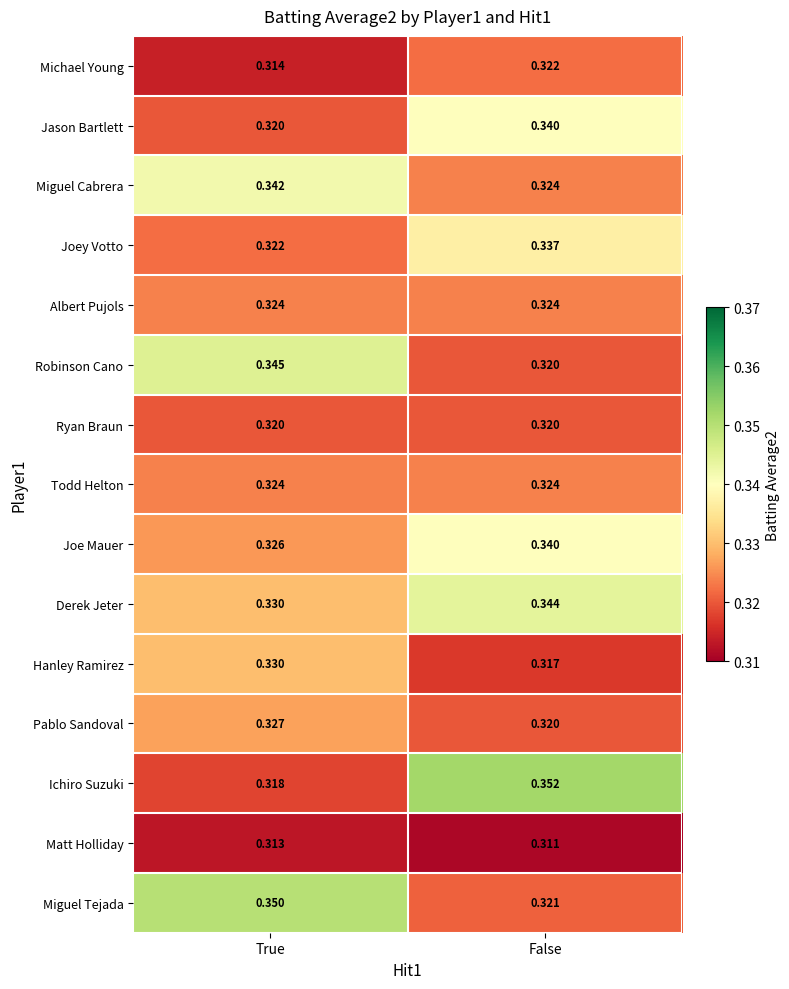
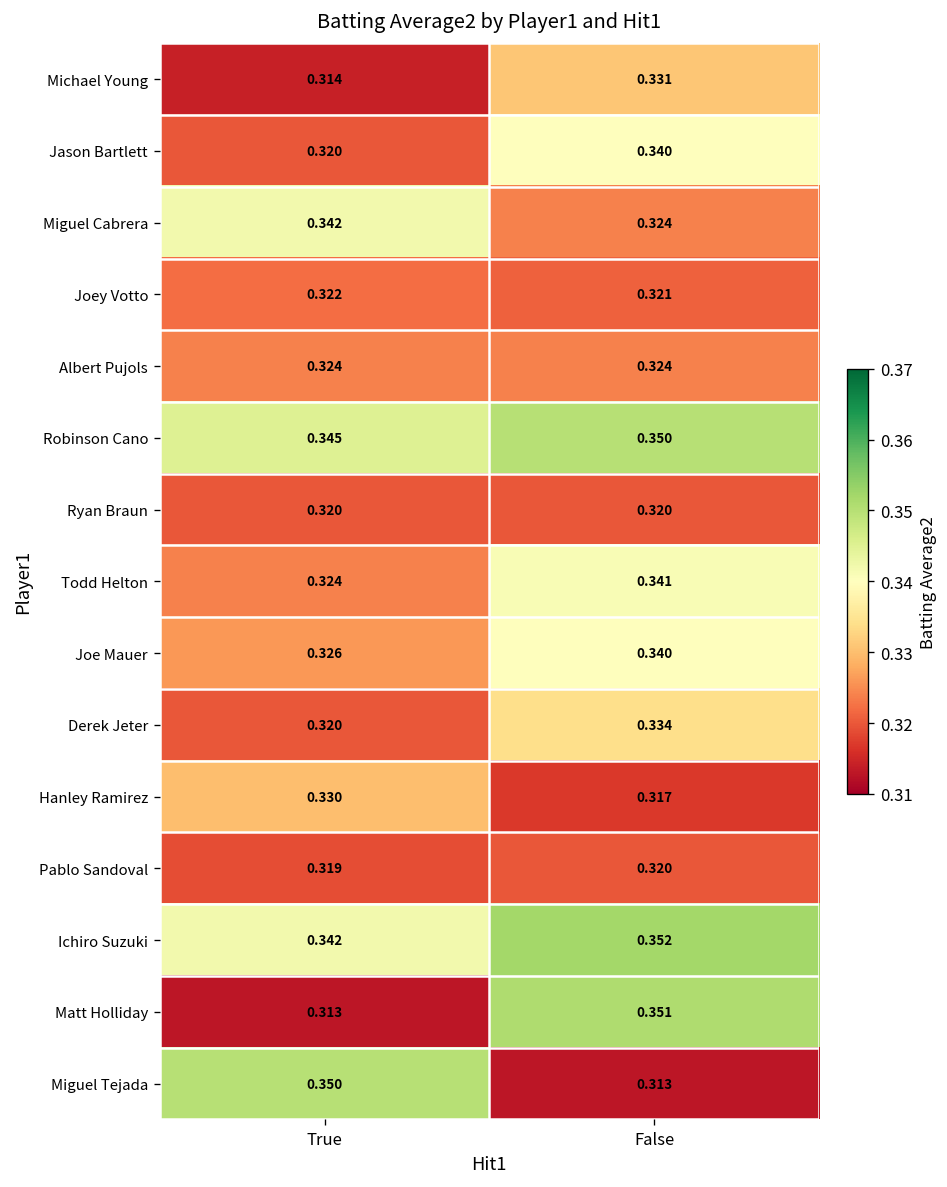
  {
    "Michael Young": {
      "True": 0.314,
-     "False": 0.322
+     "False": 0.331
    },
    "Jason Bartlett": {
      "True": 0.320,
      "False": 0.340
    },
    "Miguel Cabrera": {
      "True": 0.342,
      "False": 0.324
    },
    "Joey Votto": {
      "True": 0.322,
-     "False": 0.337
+     "False": 0.321
    },
    "Albert Pujols": {
      "True": 0.324,
      "False": 0.324
    },
    "Robinson Cano": {
      "True": 0.345,
-     "False": 0.320
+     "False": 0.350
    },
    "Ryan Braun": {
      "True": 0.320,
      "False": 0.320
    },
    "Todd Helton": {
      "True": 0.324,
-     "False": 0.324
+     "False": 0.341
    },
    "Joe Mauer": {
      "True": 0.326,
      "False": 0.340
    },
    "Derek Jeter": {
-     "True": 0.330,
-     "False": 0.344
+     "True": 0.320,
+     "False": 0.334
    },
    "Hanley Ramirez": {
      "True": 0.330,
      "False": 0.317
    },
    "Pablo Sandoval": {
-     "True": 0.327,
+     "True": 0.319,
      "False": 0.320
    },
    "Ichiro Suzuki": {
-     "True": 0.318,
+     "True": 0.342,
      "False": 0.352
    },
    "Matt Holliday": {
      "True": 0.313,
-     "False": 0.311
+     "False": 0.351
    },
    "Miguel Tejada": {
      "True": 0.350,
-     "False": 0.321
+     "False": 0.313
    }
  }
